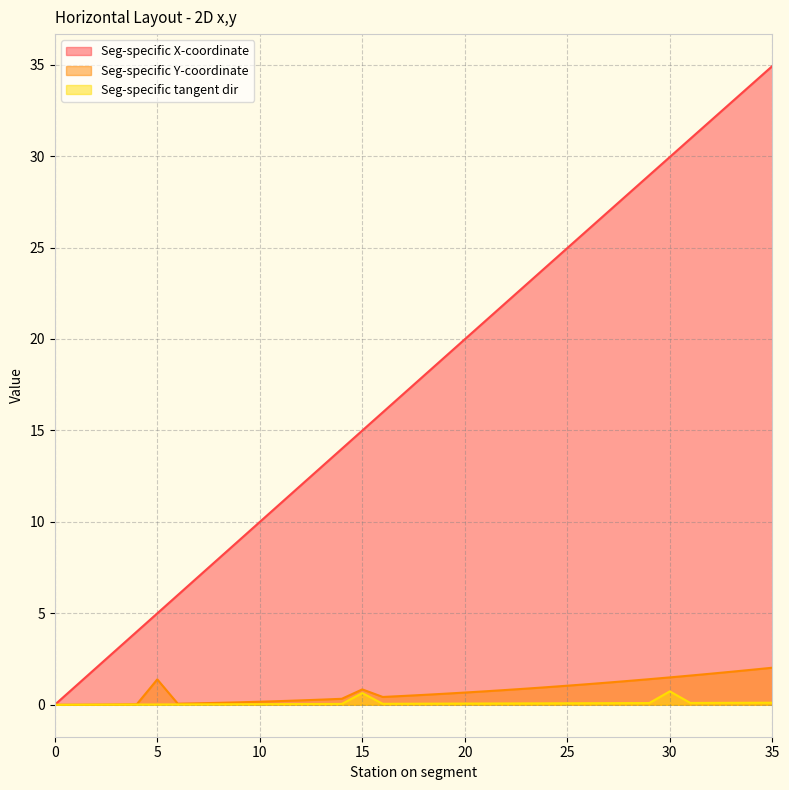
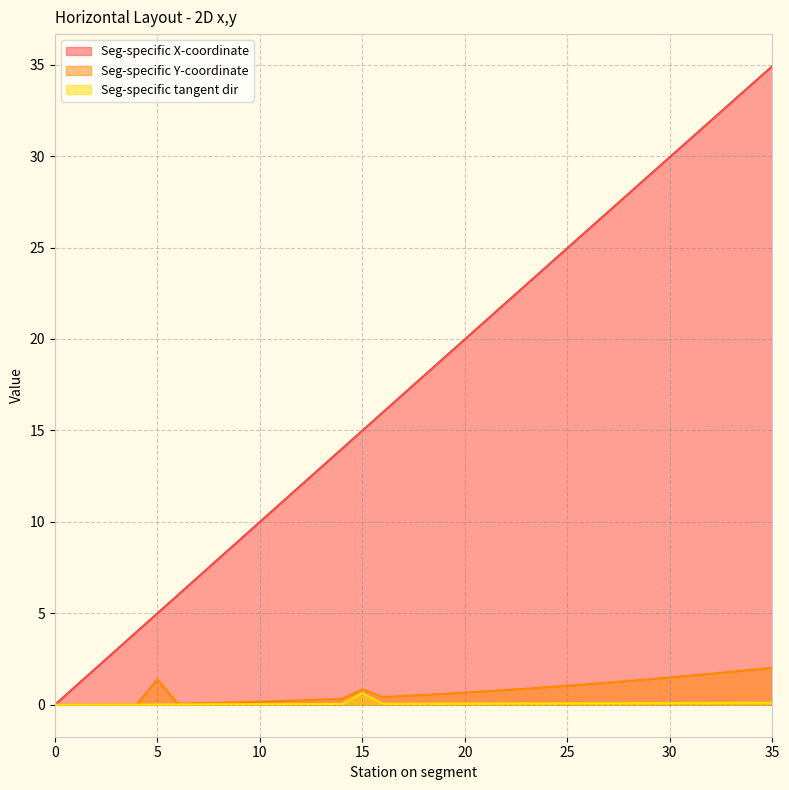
  {
    "Seg-specific X-coordinate": {
      "5": 5.0,
      "10": 10.0,
      "15": 15.0,
      "20": 20.0,
      "25": 25.0,
      "30": 30.0,
      "35": 34.9
    },
    "Seg-specific Y-coordinate": {
      "5": 1.4,
      "15": 0.8,
      "20": 0.7,
      "25": 1.0,
      "30": 1.5,
      "35": 2.0
    },
    "Seg-specific tangent dir": {
      "5": 0.0,
      "15": 0.6,
      "20": 0.1,
      "25": 0.1,
-     "30": 0.7,
+     "30": 0.1,
      "35": 0.1
    }
  }
